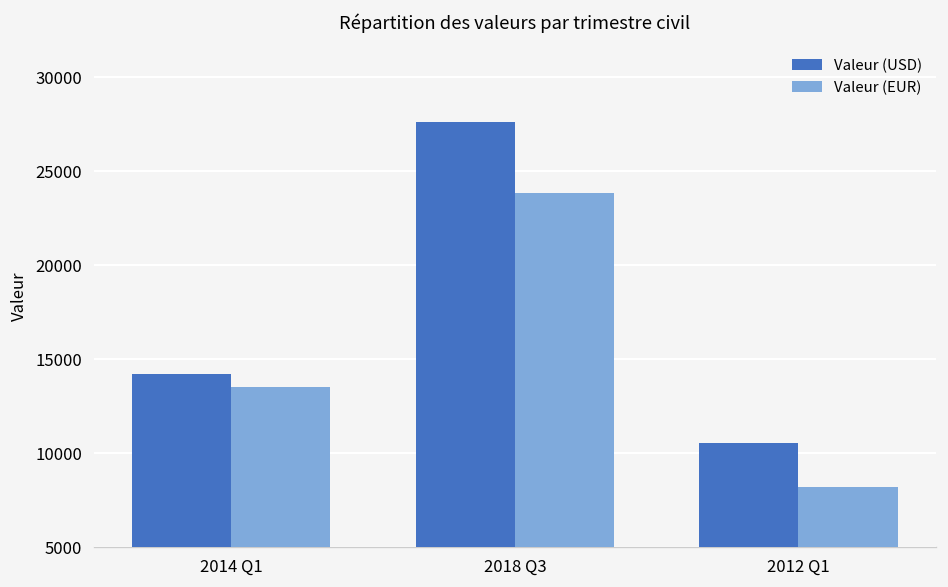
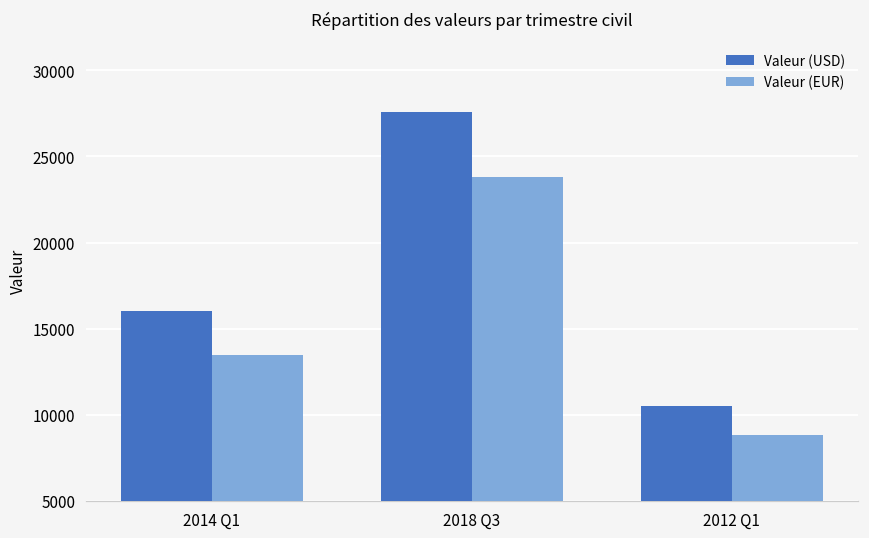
  {
    "Valeur (USD)": {
-     "2014 Q1": 14200,
+     "2014 Q1": 16000,
      "2018 Q3": 27600,
      "2012 Q1": 10500
    },
    "Valeur (EUR)": {
      "2014 Q1": 13500,
      "2018 Q3": 23800,
-     "2012 Q1": 8200
+     "2012 Q1": 8800
    }
  }
